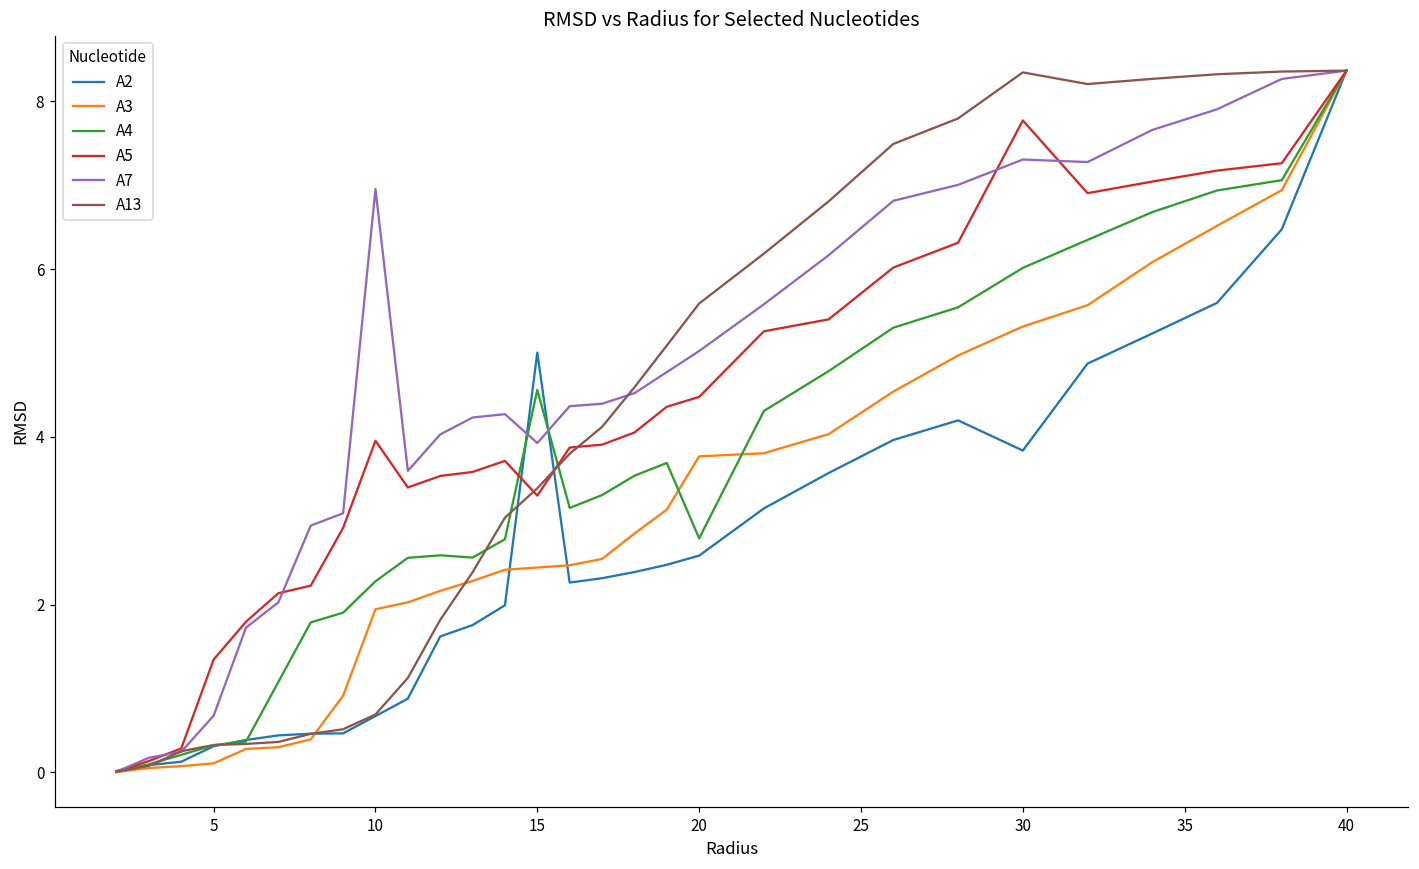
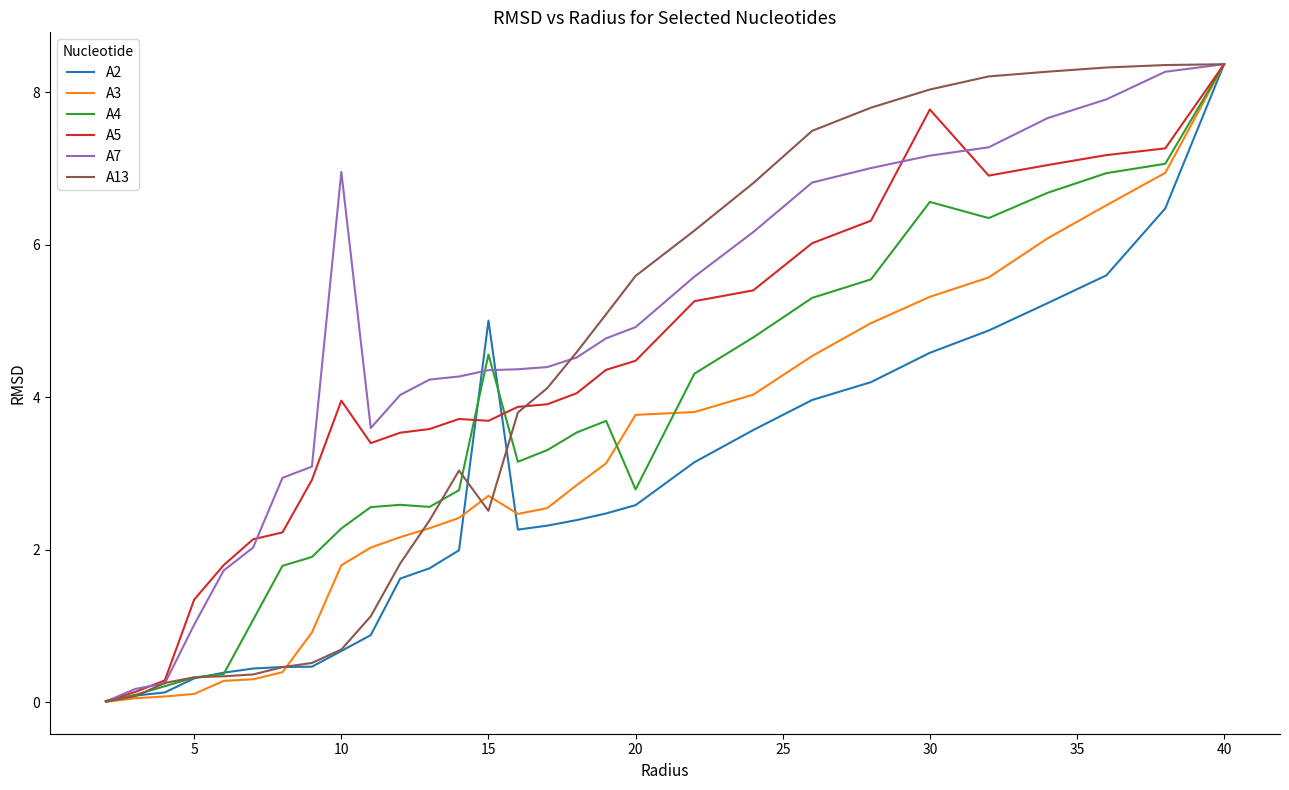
  {
    "A2": {
      "15": 5.0,
      "20": 2.6,
-     "30": 3.8
+     "30": 4.6
    },
    "A3": {
      "5": 0.1,
-     "10": 1.9,
-     "15": 2.4,
+     "10": 1.8,
+     "15": 2.7,
      "20": 3.8,
      "30": 5.3
    },
    "A4": {
      "10": 2.3,
      "15": 4.6,
      "20": 2.8,
-     "30": 6.0
+     "30": 6.6
    },
    "A5": {
      "5": 1.3,
      "10": 4.0,
-     "15": 3.3,
+     "15": 3.7,
      "20": 4.5,
      "30": 7.8
    },
    "A7": {
-     "5": 0.7,
+     "5": 1.0,
      "10": 7.0,
-     "15": 3.9,
-     "20": 5.0,
-     "30": 7.3
+     "15": 4.4,
+     "20": 4.9,
+     "30": 7.2
    },
    "A13": {
-     "15": 3.4,
+     "15": 2.5,
      "20": 5.6,
-     "30": 8.3
+     "30": 8.0
    }
  }
